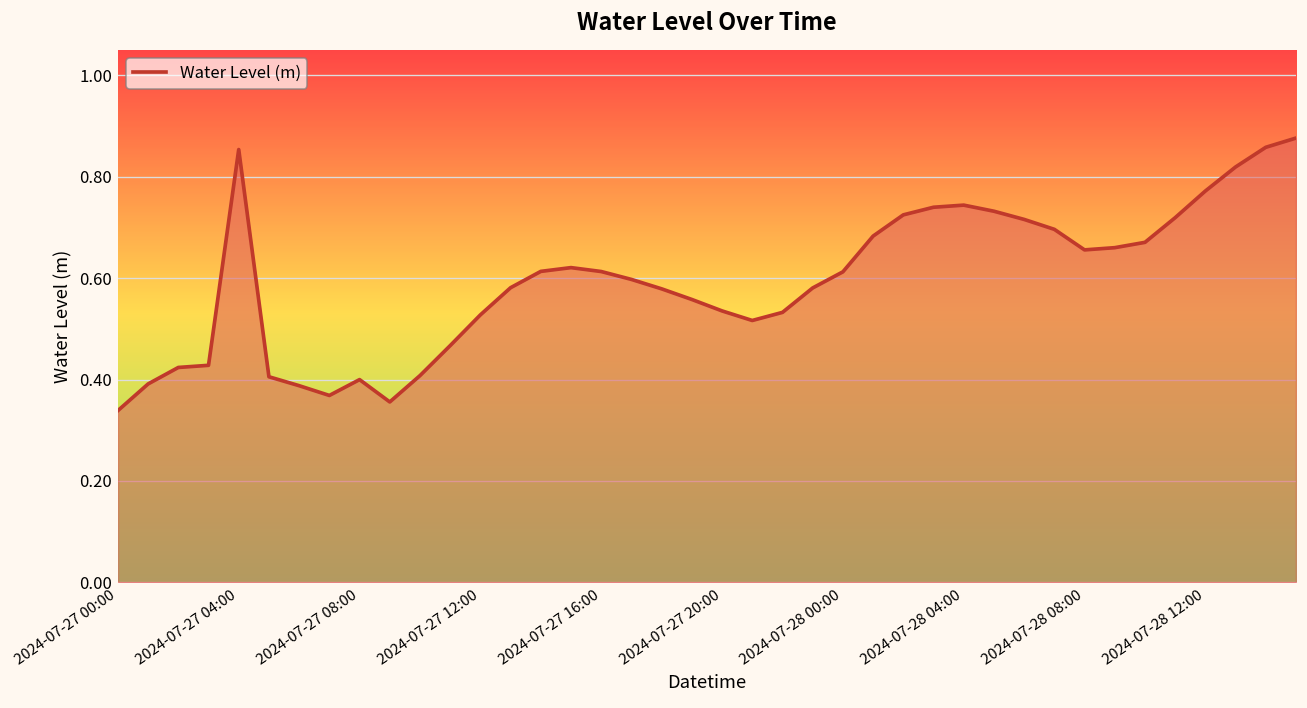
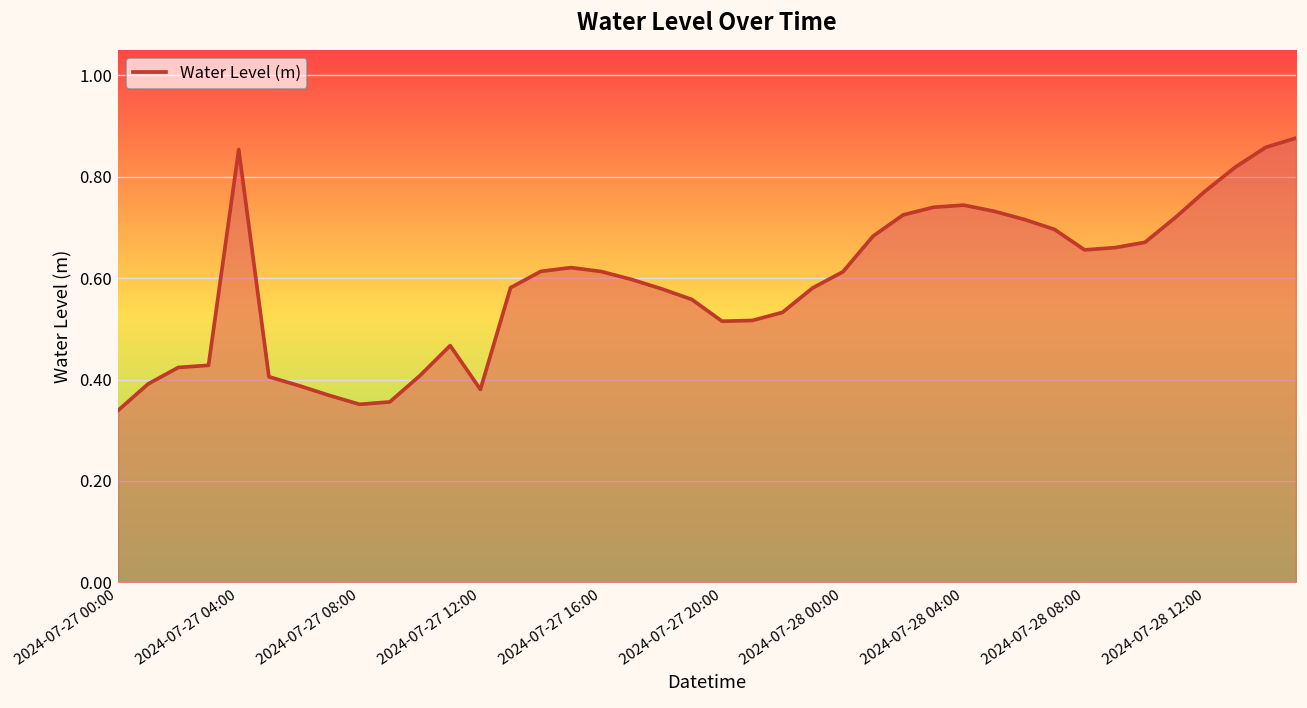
  {
    "2024-07-27 00:00": 0.34,
    "2024-07-27 04:00": 0.85,
-   "2024-07-27 08:00": 0.40,
-   "2024-07-27 12:00": 0.53,
+   "2024-07-27 08:00": 0.35,
+   "2024-07-27 12:00": 0.38,
    "2024-07-27 16:00": 0.61,
-   "2024-07-27 20:00": 0.54,
+   "2024-07-27 20:00": 0.51,
    "2024-07-28 00:00": 0.61,
    "2024-07-28 04:00": 0.74,
    "2024-07-28 08:00": 0.66,
    "2024-07-28 12:00": 0.77
  }
